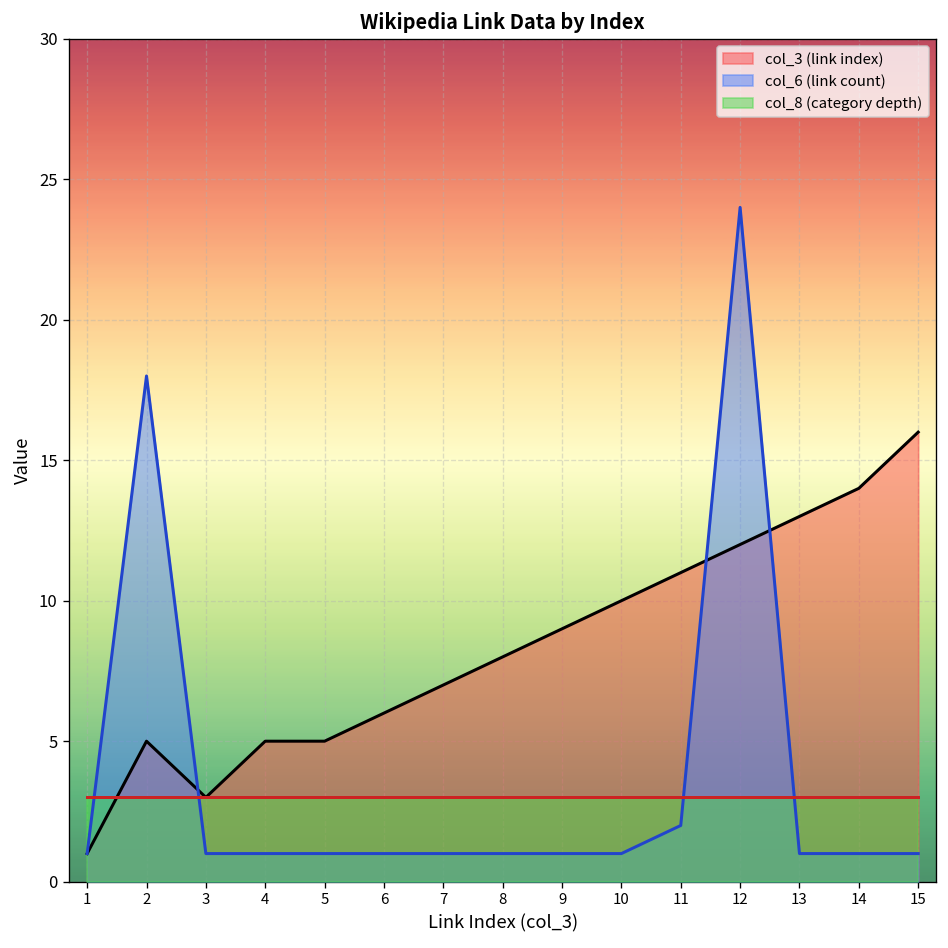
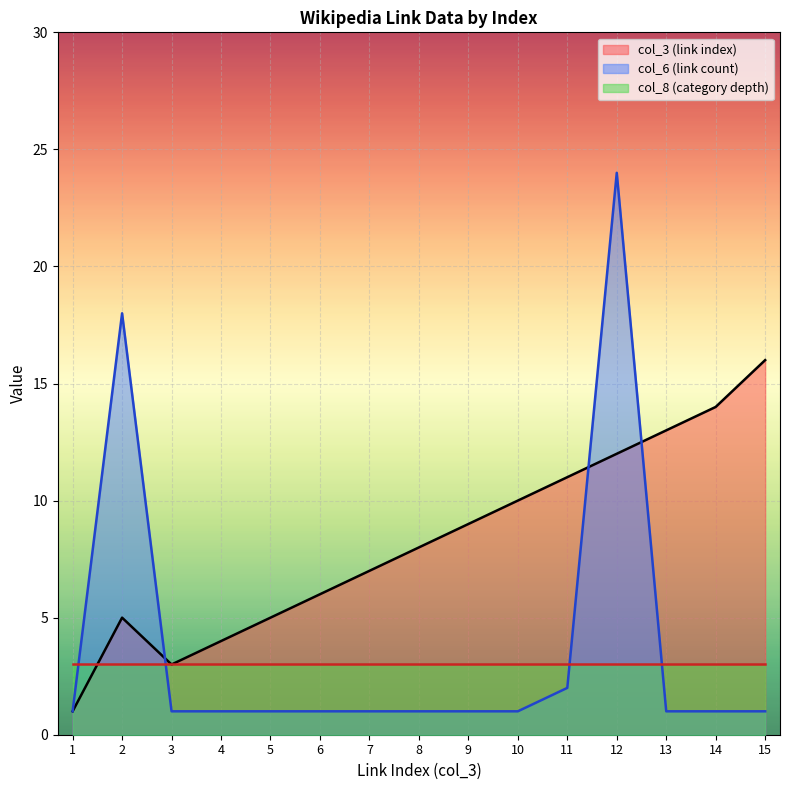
  {
    "col_3 (link index)": {
      "2": 5,
-     "4": 5,
+     "4": 4,
      "5": 5,
      "6": 6,
      "7": 7,
      "8": 8,
      "9": 9,
      "10": 10,
      "11": 11,
      "12": 12,
      "13": 13,
      "14": 14,
      "15": 16
    },
    "col_6 (link count)": {
      "2": 18,
      "3": 1,
      "4": 1,
      "5": 1,
      "6": 1,
      "7": 1,
      "8": 1,
      "9": 1,
      "10": 1,
      "11": 2,
      "12": 24,
      "13": 1,
      "14": 1,
      "15": 1
    },
    "col_8 (category depth)": {
      "1": 3,
      "2": 3,
      "4": 3,
      "5": 3,
      "6": 3,
      "7": 3,
      "8": 3,
      "9": 3,
      "10": 3,
      "11": 3,
      "12": 3,
      "13": 3,
      "14": 3,
      "15": 3
    }
  }
